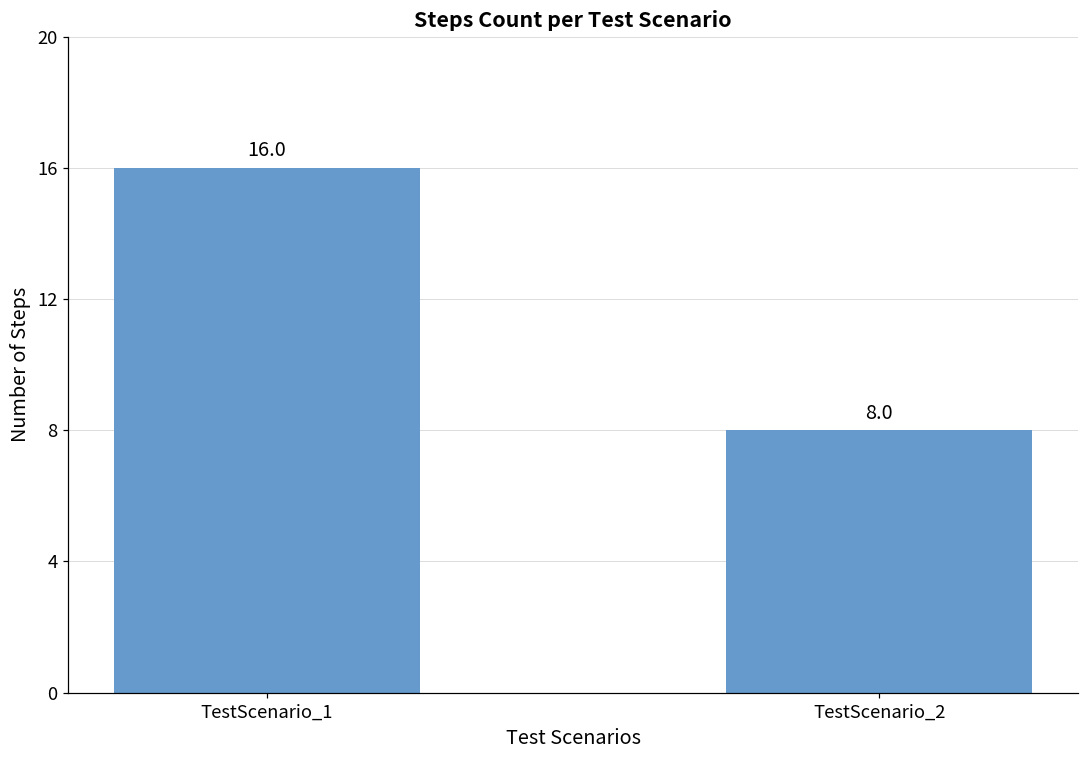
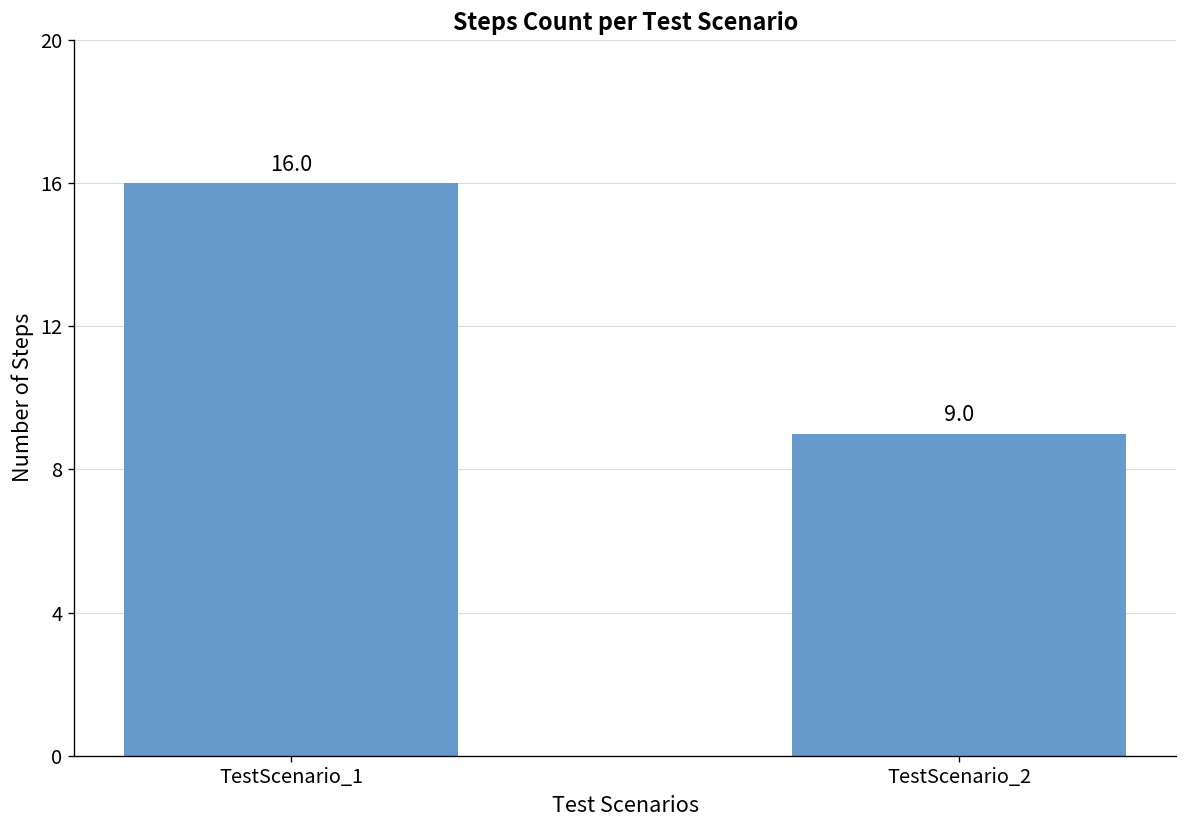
  {
    "TestScenario_1": 16.0,
-   "TestScenario_2": 8.0
+   "TestScenario_2": 9.0
  }
